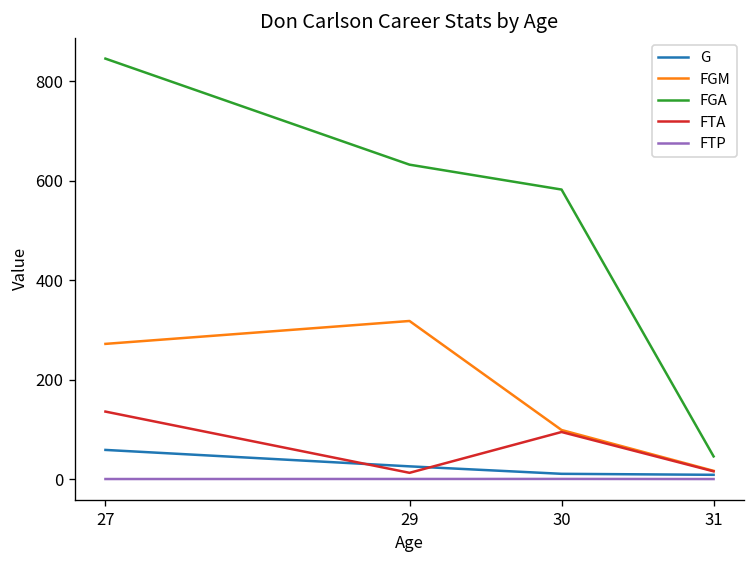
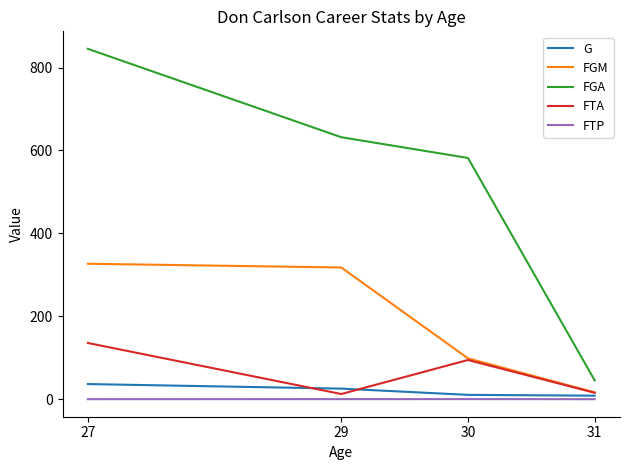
  {
    "G": {
-     "27": 60,
+     "27": 40,
      "29": 30,
      "30": 10,
      "31": 10
    },
    "FGM": {
-     "27": 270,
+     "27": 330,
      "29": 320
    },
    "FGA": {
      "27": 850,
      "29": 630,
      "30": 580,
      "31": 50
    },
    "FTA": {
      "27": 140,
      "29": 10
    },
    "FTP": {
      "27": 0,
      "29": 0,
      "30": 0,
      "31": 0
    }
  }
